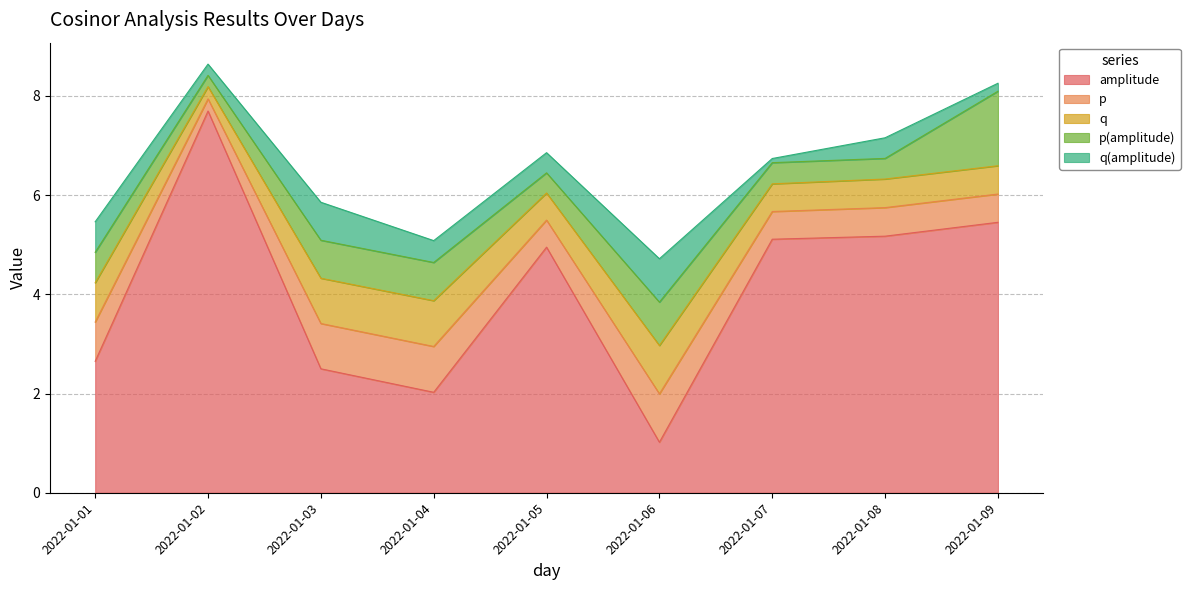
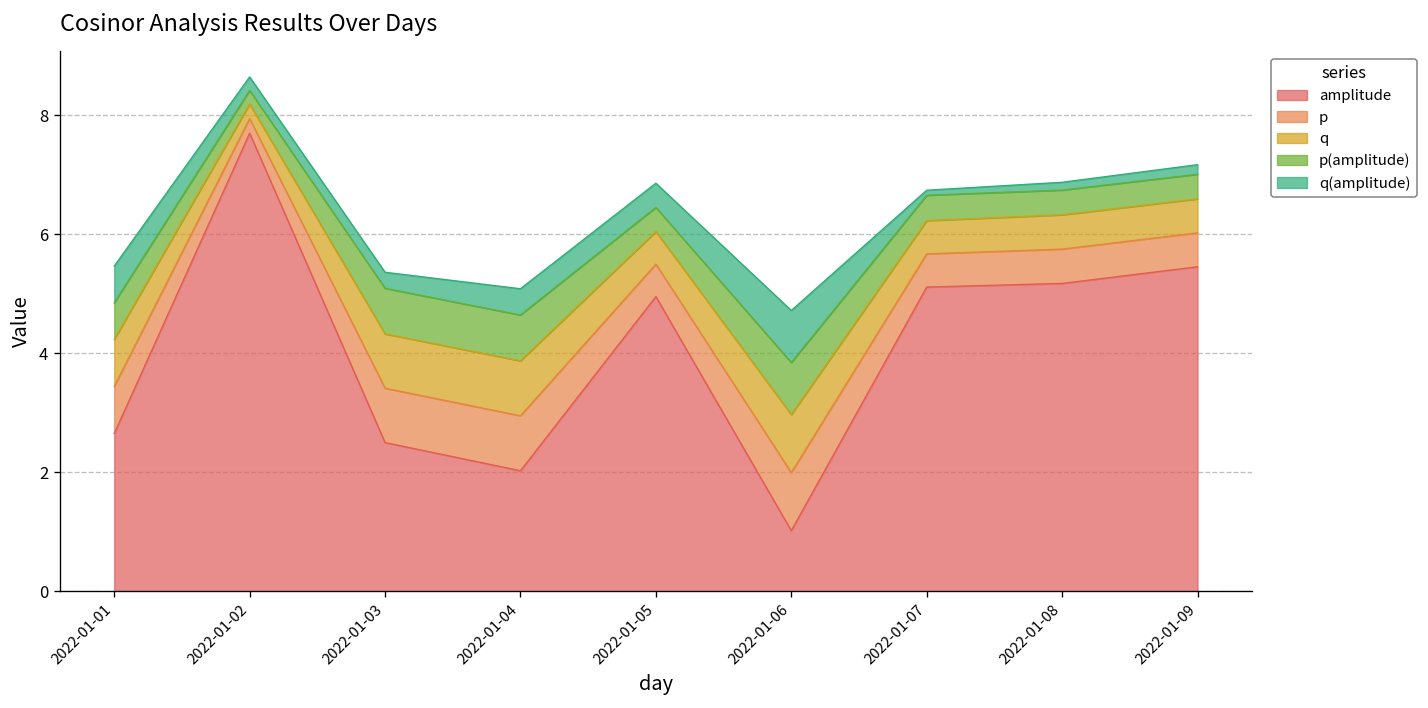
  {
    "q": {
      "2022-01-01": 0.8,
      "2022-01-02": 0.2,
      "2022-01-03": 0.9,
      "2022-01-04": 0.9,
      "2022-01-05": 0.5,
      "2022-01-06": 1.0,
      "2022-01-07": 0.6,
      "2022-01-08": 0.6,
      "2022-01-09": 0.6
    },
    "p(amplitude)": {
      "2022-01-01": 0.6,
      "2022-01-02": 0.2,
      "2022-01-03": 0.8,
      "2022-01-04": 0.8,
      "2022-01-05": 0.4,
      "2022-01-06": 0.9,
      "2022-01-07": 0.4,
      "2022-01-08": 0.4,
-     "2022-01-09": 1.5
+     "2022-01-09": 0.4
    },
    "q(amplitude)": {
      "2022-01-01": 0.6,
      "2022-01-02": 0.2,
-     "2022-01-03": 0.8,
+     "2022-01-03": 0.3,
      "2022-01-04": 0.4,
      "2022-01-05": 0.4,
      "2022-01-06": 0.9,
      "2022-01-07": 0.1,
-     "2022-01-08": 0.4,
+     "2022-01-08": 0.1,
      "2022-01-09": 0.2
    }
  }
